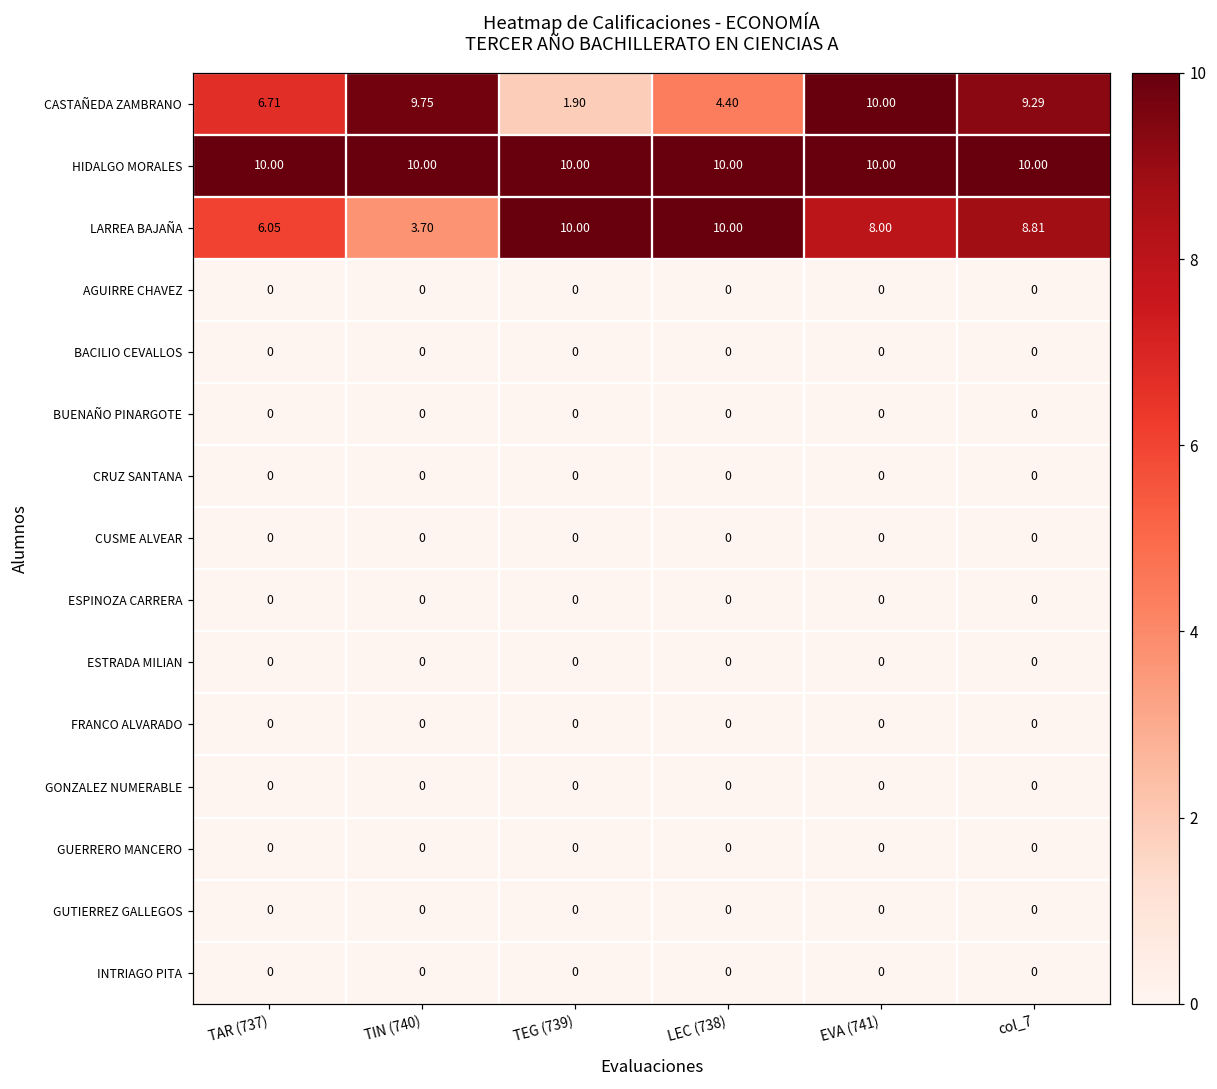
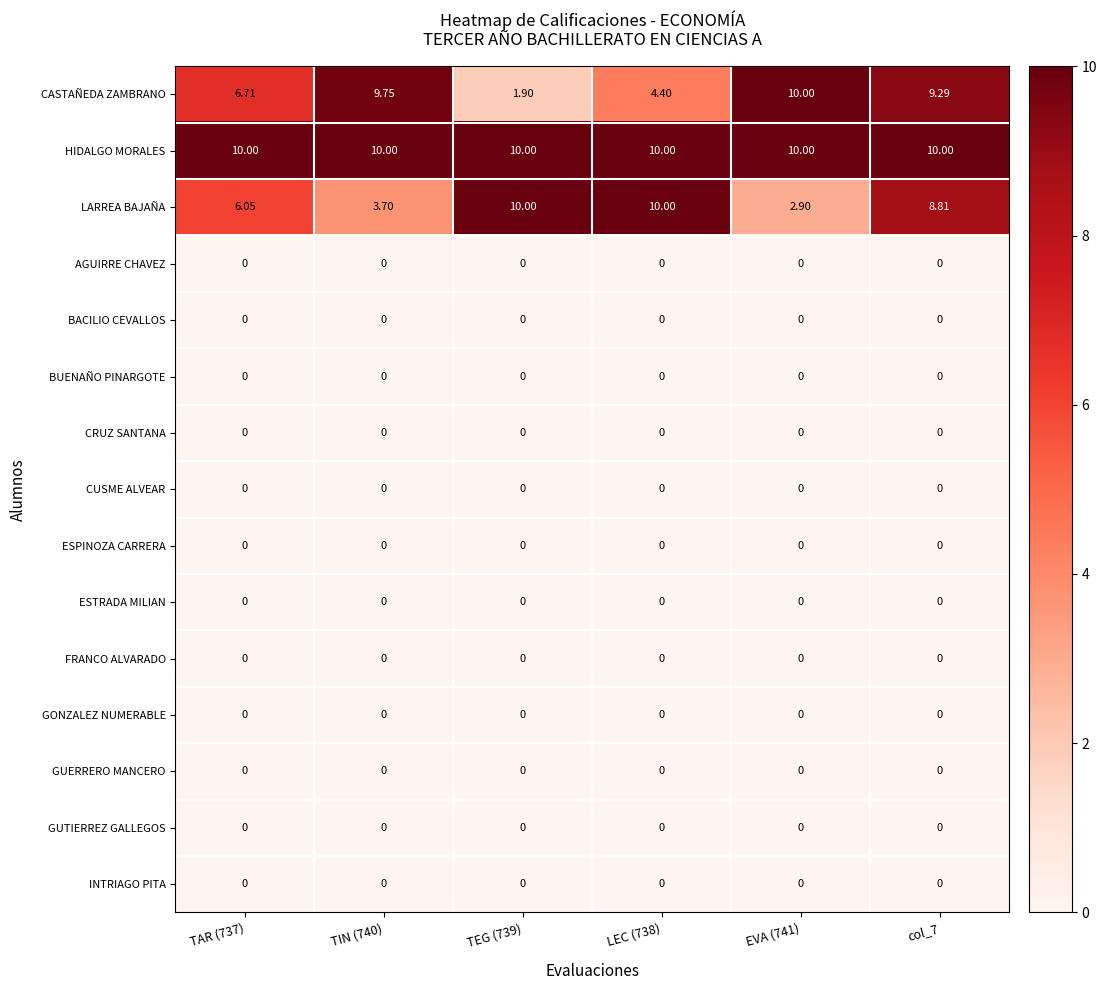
  {
    "CASTAÑEDA ZAMBRANO": {
      "TAR (737)": 6.71,
      "TIN (740)": 9.75,
      "TEG (739)": 1.90,
      "LEC (738)": 4.40,
      "EVA (741)": 10.00,
      "col_7": 9.29
    },
    "HIDALGO MORALES": {
      "TAR (737)": 10.00,
      "TIN (740)": 10.00,
      "TEG (739)": 10.00,
      "LEC (738)": 10.00,
      "EVA (741)": 10.00,
      "col_7": 10.00
    },
    "LARREA BAJAÑA": {
      "TAR (737)": 6.05,
      "TIN (740)": 3.70,
      "TEG (739)": 10.00,
      "LEC (738)": 10.00,
-     "EVA (741)": 8.00,
+     "EVA (741)": 2.90,
      "col_7": 8.81
    },
    "AGUIRRE CHAVEZ": {
      "TAR (737)": 0,
      "TIN (740)": 0,
      "TEG (739)": 0,
      "LEC (738)": 0,
      "EVA (741)": 0,
      "col_7": 0
    },
    "BACILIO CEVALLOS": {
      "TAR (737)": 0,
      "TIN (740)": 0,
      "TEG (739)": 0,
      "LEC (738)": 0,
      "EVA (741)": 0,
      "col_7": 0
    },
    "BUENAÑO PINARGOTE": {
      "TAR (737)": 0,
      "TIN (740)": 0,
      "TEG (739)": 0,
      "LEC (738)": 0,
      "EVA (741)": 0,
      "col_7": 0
    },
    "CRUZ SANTANA": {
      "TAR (737)": 0,
      "TIN (740)": 0,
      "TEG (739)": 0,
      "LEC (738)": 0,
      "EVA (741)": 0,
      "col_7": 0
    },
    "CUSME ALVEAR": {
      "TAR (737)": 0,
      "TIN (740)": 0,
      "TEG (739)": 0,
      "LEC (738)": 0,
      "EVA (741)": 0,
      "col_7": 0
    },
    "ESPINOZA CARRERA": {
      "TAR (737)": 0,
      "TIN (740)": 0,
      "TEG (739)": 0,
      "LEC (738)": 0,
      "EVA (741)": 0,
      "col_7": 0
    },
    "ESTRADA MILIAN": {
      "TAR (737)": 0,
      "TIN (740)": 0,
      "TEG (739)": 0,
      "LEC (738)": 0,
      "EVA (741)": 0,
      "col_7": 0
    },
    "FRANCO ALVARADO": {
      "TAR (737)": 0,
      "TIN (740)": 0,
      "TEG (739)": 0,
      "LEC (738)": 0,
      "EVA (741)": 0,
      "col_7": 0
    },
    "GONZALEZ NUMERABLE": {
      "TAR (737)": 0,
      "TIN (740)": 0,
      "TEG (739)": 0,
      "LEC (738)": 0,
      "EVA (741)": 0,
      "col_7": 0
    },
    "GUERRERO MANCERO": {
      "TAR (737)": 0,
      "TIN (740)": 0,
      "TEG (739)": 0,
      "LEC (738)": 0,
      "EVA (741)": 0,
      "col_7": 0
    },
    "GUTIERREZ GALLEGOS": {
      "TAR (737)": 0,
      "TIN (740)": 0,
      "TEG (739)": 0,
      "LEC (738)": 0,
      "EVA (741)": 0,
      "col_7": 0
    },
    "INTRIAGO PITA": {
      "TAR (737)": 0,
      "TIN (740)": 0,
      "TEG (739)": 0,
      "LEC (738)": 0,
      "EVA (741)": 0,
      "col_7": 0
    }
  }
